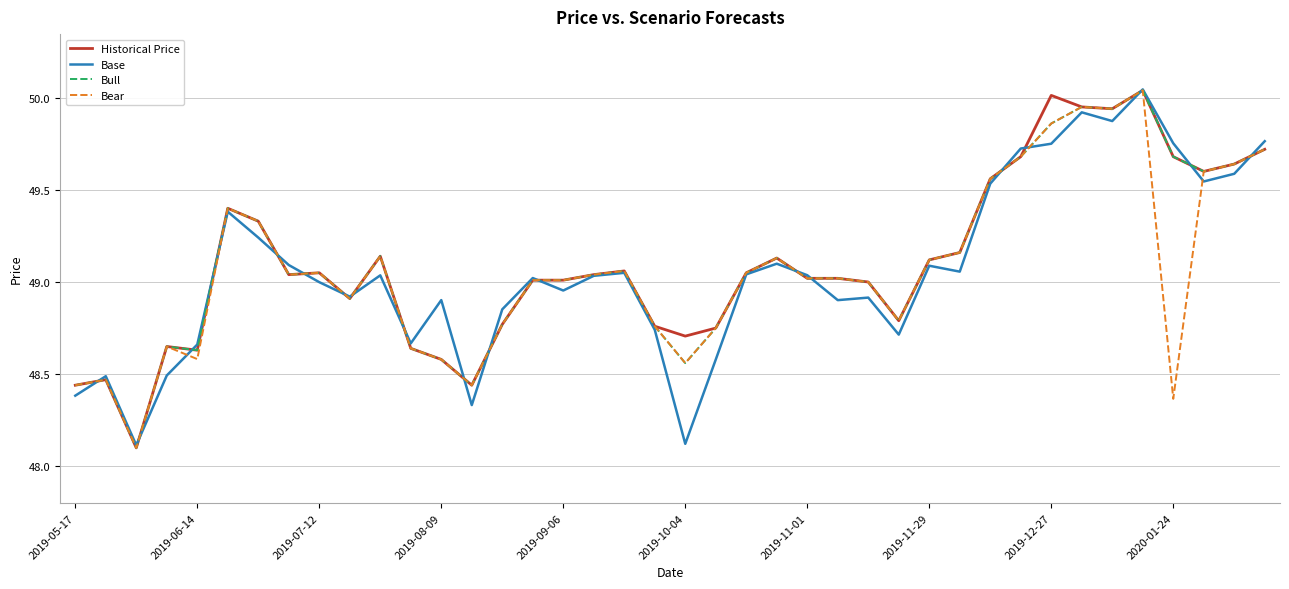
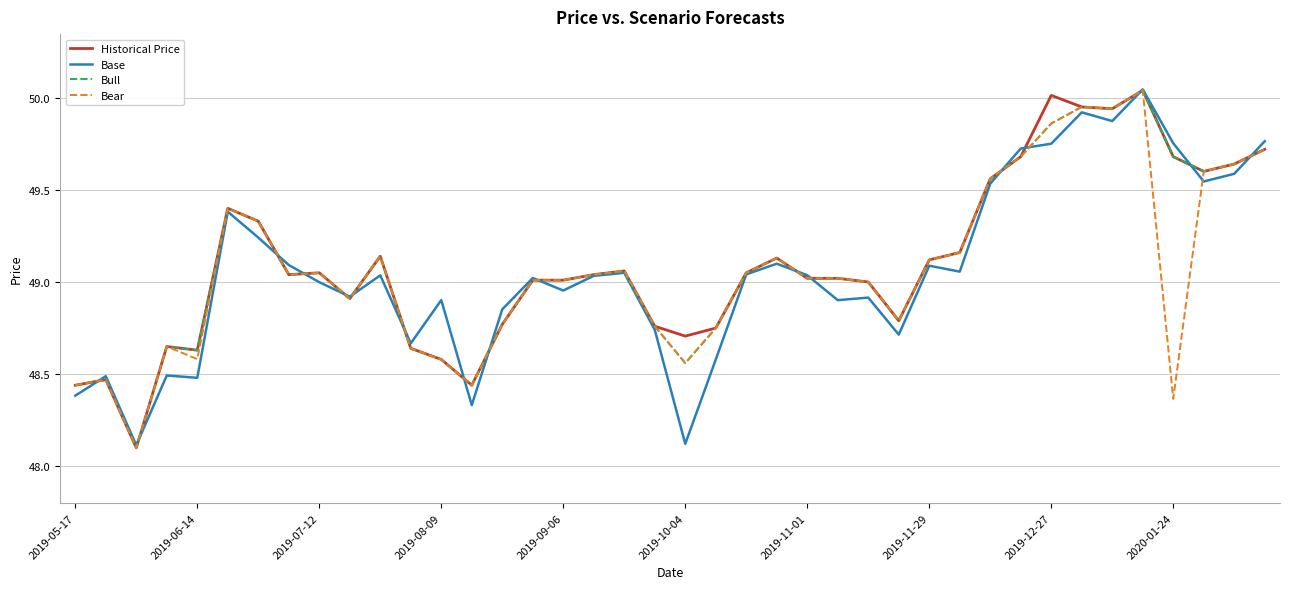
  {
    "Historical Price": {
      "2019-10-04": 48.71,
      "2019-12-27": 50.01
    },
    "Base": {
      "2019-05-17": 48.38,
-     "2019-06-14": 48.66,
+     "2019-06-14": 48.48,
      "2019-07-12": 49.00,
      "2019-08-09": 48.90,
      "2019-09-06": 48.95,
      "2019-10-04": 48.12,
      "2019-11-01": 49.04,
      "2019-11-29": 49.09,
      "2019-12-27": 49.75,
      "2020-01-24": 49.75
    },
    "Bear": {
      "2019-06-14": 48.58,
      "2020-01-24": 48.37
    }
  }
